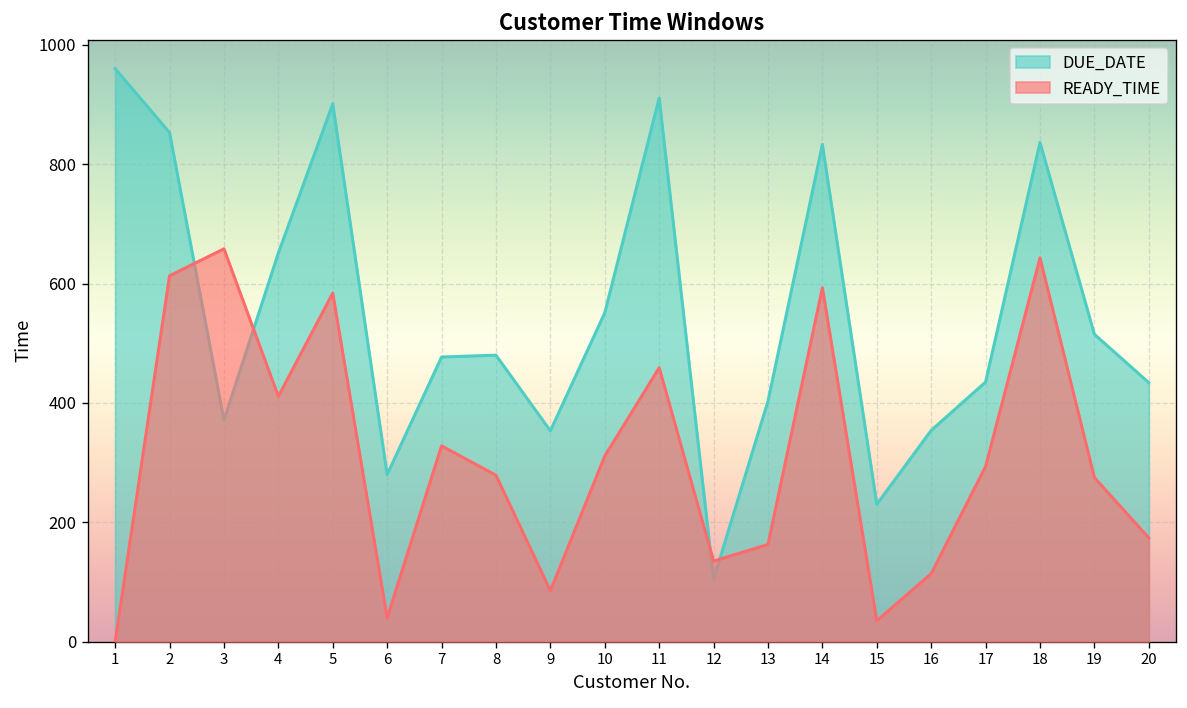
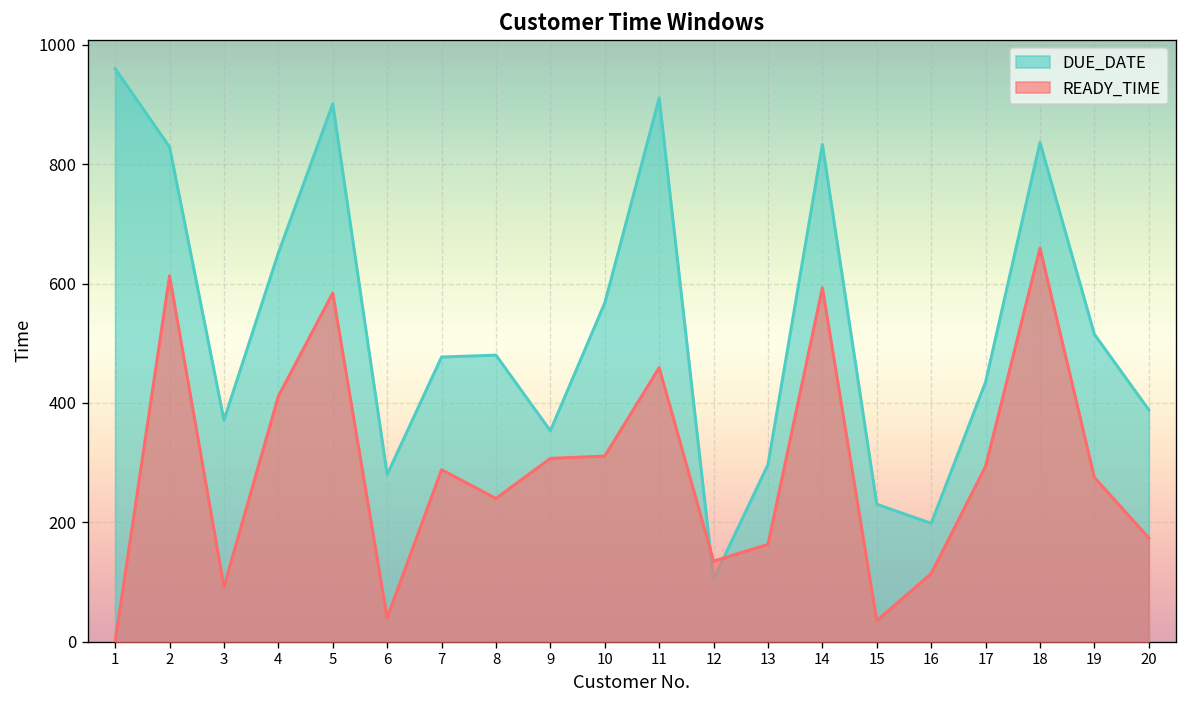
  {
    "DUE_DATE": {
      "1": 960,
-     "2": 850,
+     "2": 830,
      "3": 370,
      "4": 650,
      "5": 900,
      "6": 280,
      "7": 480,
      "8": 480,
      "9": 350,
-     "10": 550,
+     "10": 570,
      "11": 910,
      "12": 100,
-     "13": 400,
+     "13": 300,
      "14": 830,
      "15": 230,
-     "16": 350,
+     "16": 200,
      "17": 440,
      "18": 840,
      "19": 520,
-     "20": 430
+     "20": 390
    },
    "READY_TIME": {
      "1": 0,
      "2": 610,
-     "3": 660,
+     "3": 90,
      "4": 410,
      "5": 580,
      "6": 40,
-     "7": 330,
-     "8": 280,
-     "9": 90,
+     "7": 290,
+     "8": 240,
+     "9": 310,
      "10": 310,
      "11": 460,
      "12": 140,
      "13": 160,
      "14": 590,
      "15": 40,
      "16": 110,
      "17": 290,
-     "18": 640,
+     "18": 660,
      "19": 280,
      "20": 170
    }
  }
